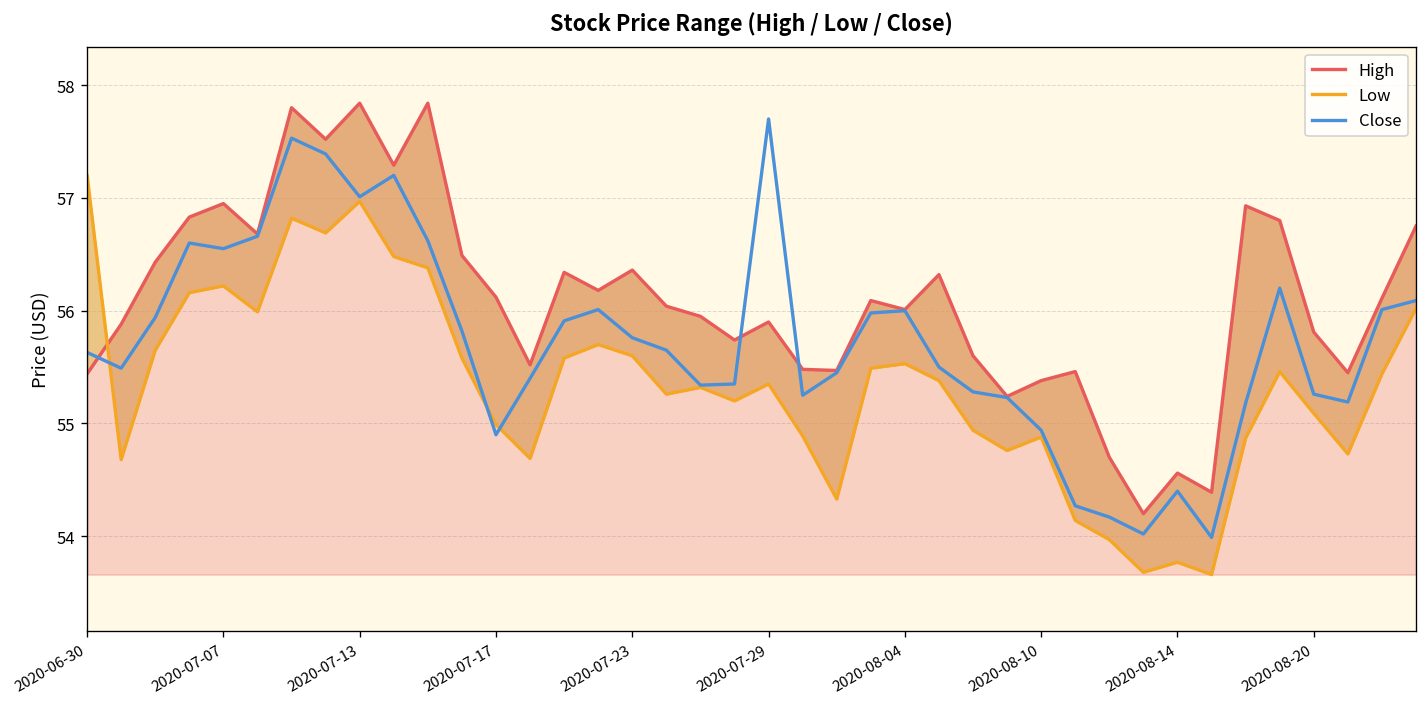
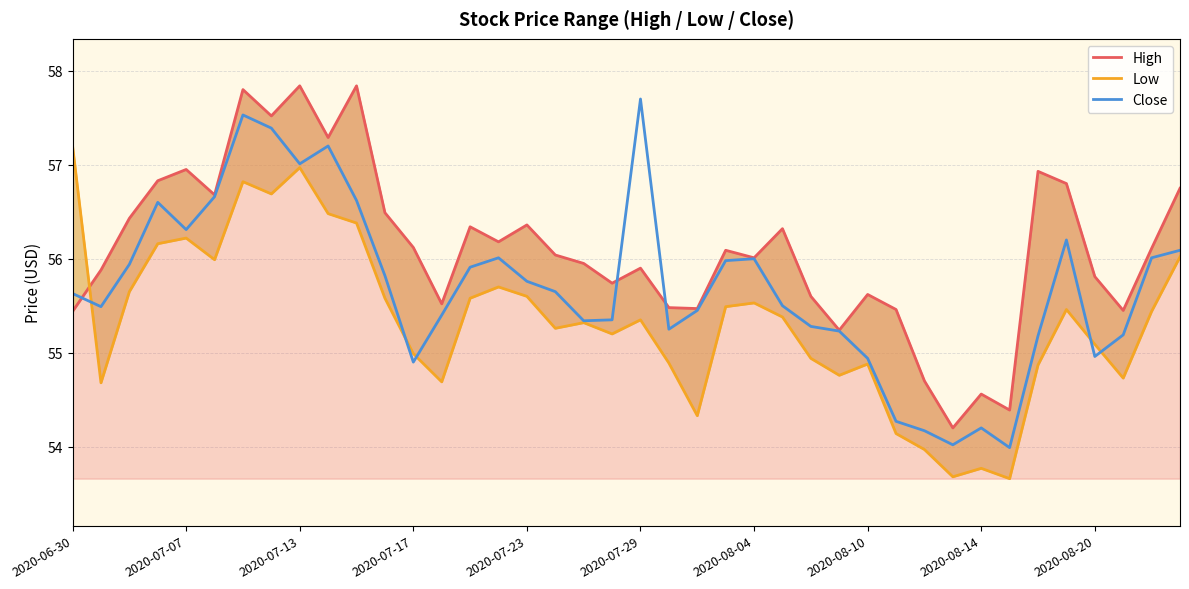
  {
    "High": {
      "2020-06-30": 55.4,
-     "2020-08-10": 55.4
+     "2020-08-10": 55.6
    },
    "Close": {
      "2020-06-30": 55.6,
-     "2020-07-07": 56.6,
+     "2020-07-07": 56.3,
      "2020-07-13": 57.0,
      "2020-07-17": 54.9,
      "2020-07-23": 55.8,
      "2020-07-29": 57.7,
      "2020-08-10": 54.9,
-     "2020-08-14": 54.4,
-     "2020-08-20": 55.3
+     "2020-08-14": 54.2,
+     "2020-08-20": 55.0
    }
  }
